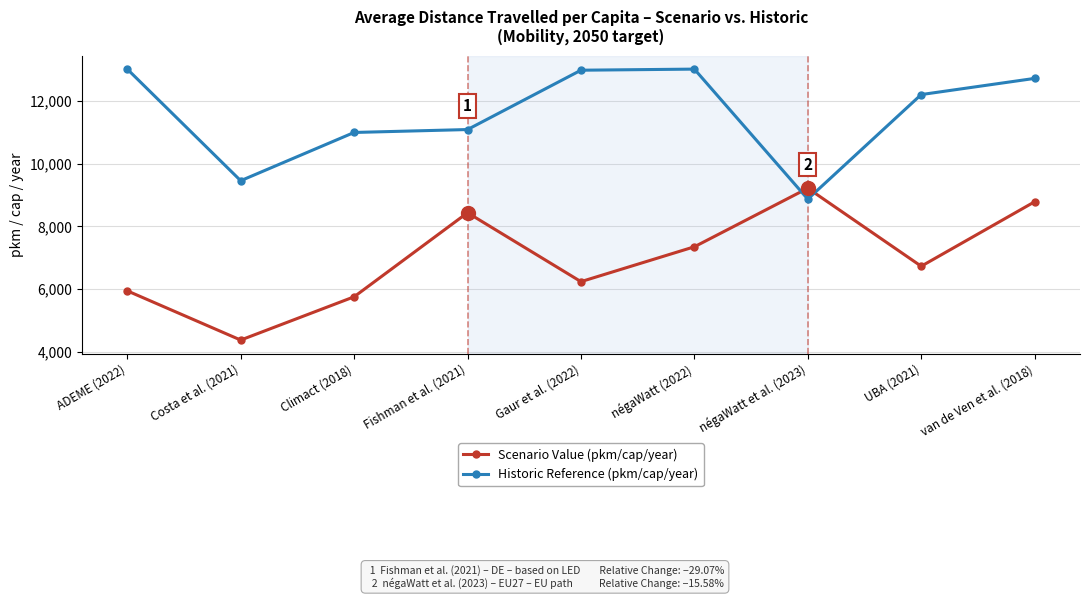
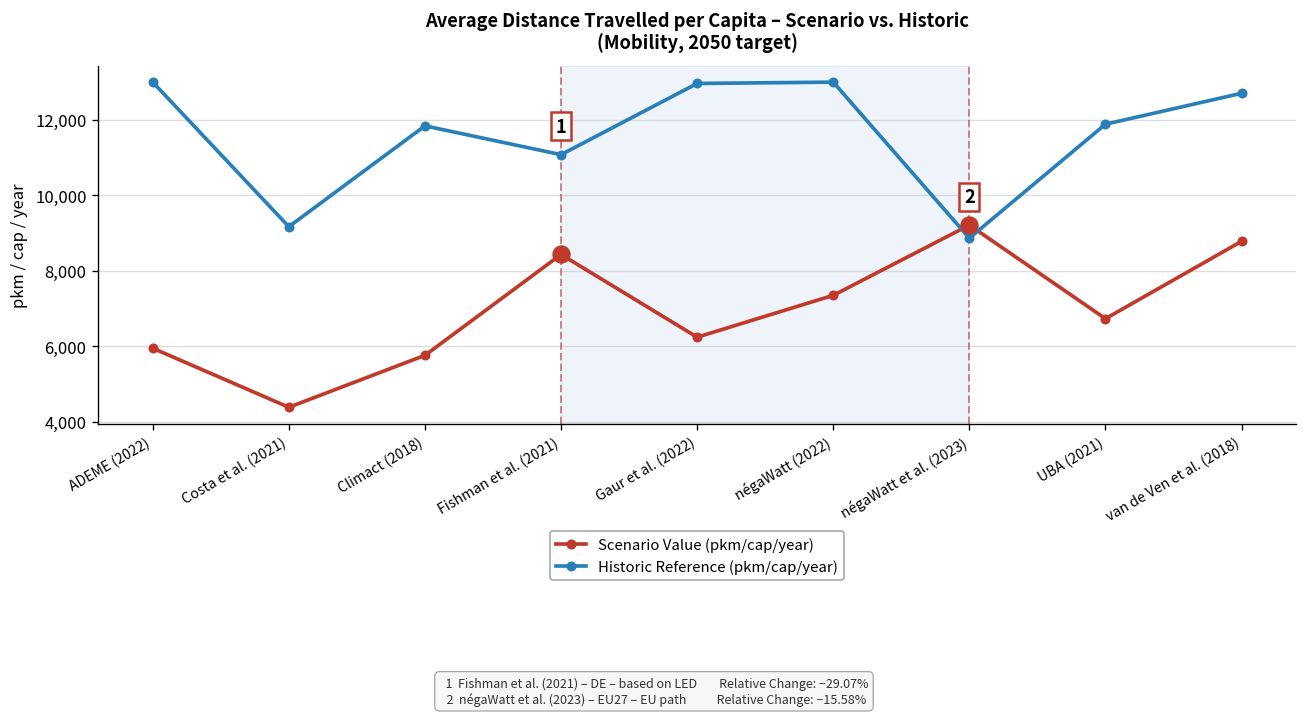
  {
    "Historic Reference (pkm/cap/year)": {
      "ADEME (2022)": "13,000",
-     "Costa et al. (2021)": "9,500",
-     "Climact (2018)": "11,000",
+     "Costa et al. (2021)": "9,200",
+     "Climact (2018)": "11,800",
      "Gaur et al. (2022)": "13,000",
      "négaWatt (2022)": "13,000",
      "négaWatt et al. (2023)": "8,900",
-     "UBA (2021)": "12,200",
+     "UBA (2021)": "11,900",
      "van de Ven et al. (2018)": "12,700"
    }
  }
